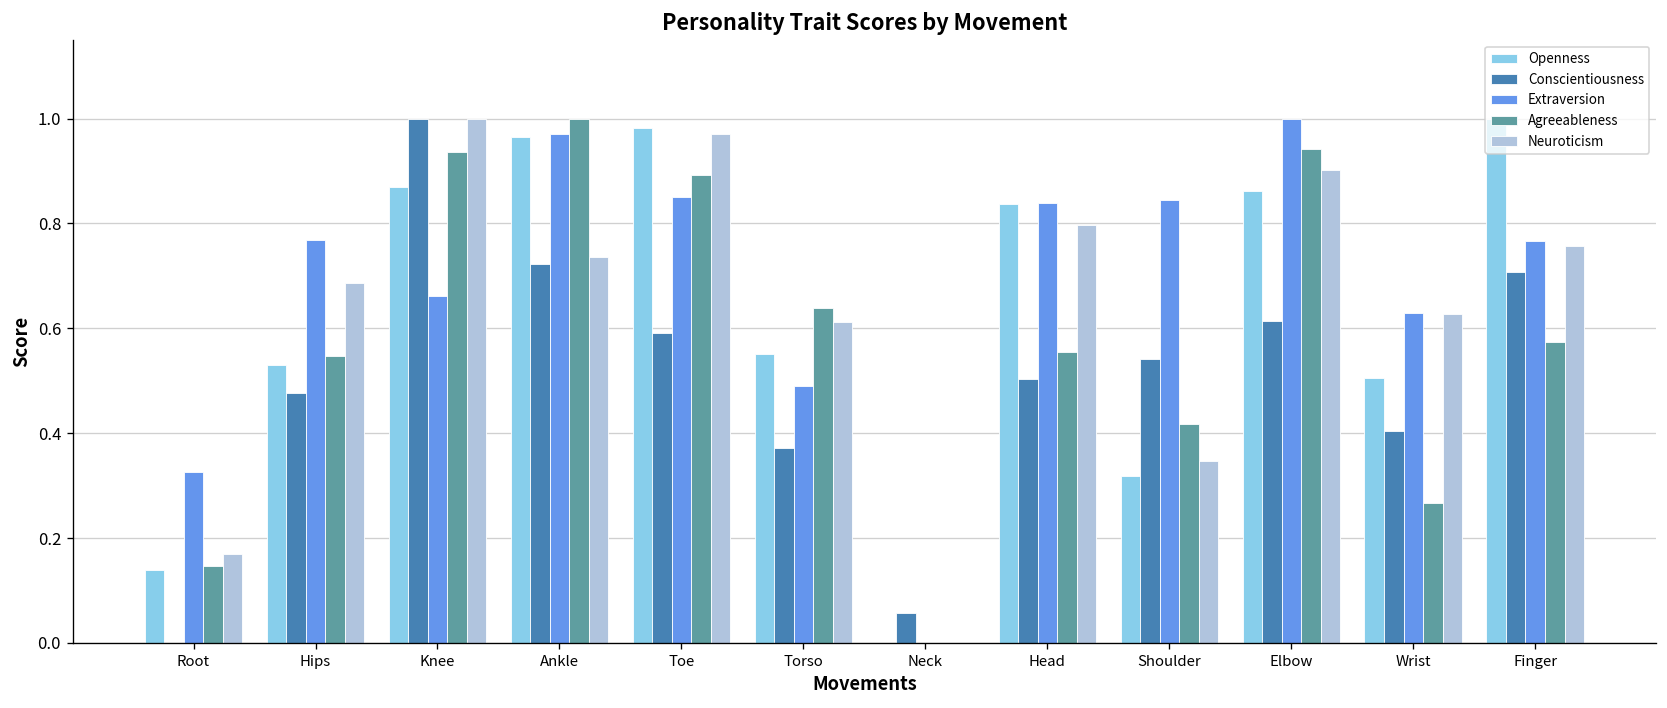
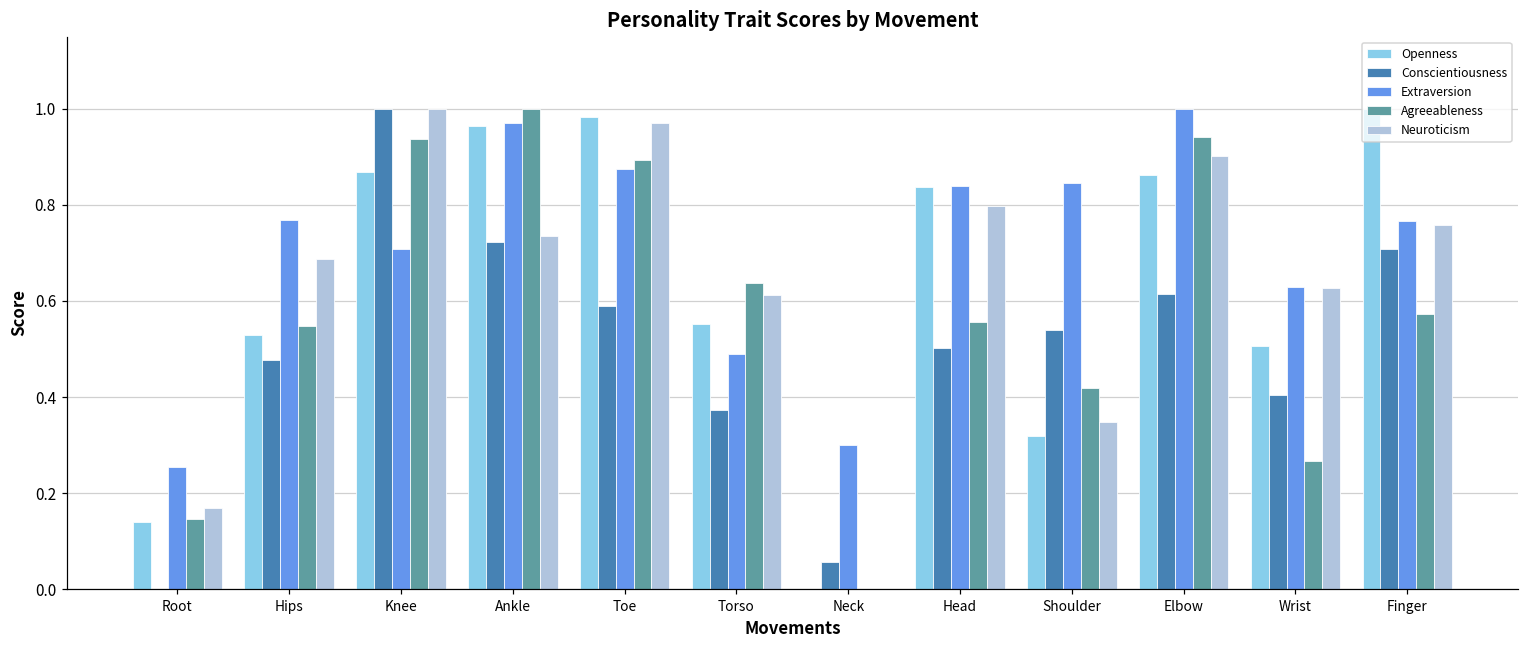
  {
    "Extraversion": {
-     "Root": 0.33,
+     "Root": 0.26,
      "Hips": 0.77,
-     "Knee": 0.66,
+     "Knee": 0.71,
      "Ankle": 0.97,
-     "Toe": 0.85,
+     "Toe": 0.88,
      "Torso": 0.49,
-     "Neck": 0.0,
+     "Neck": 0.3,
      "Head": 0.84,
      "Shoulder": 0.84,
      "Elbow": 1.00,
      "Wrist": 0.63,
      "Finger": 0.77
    }
  }
